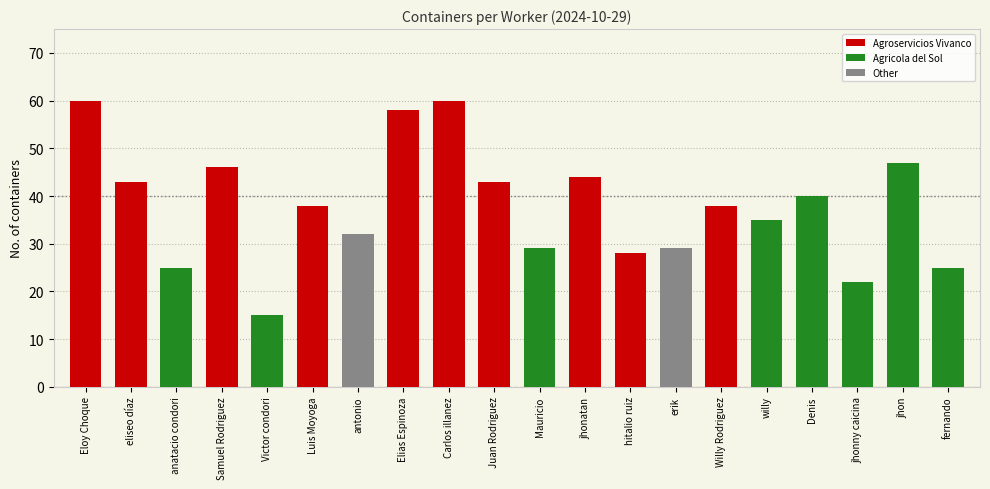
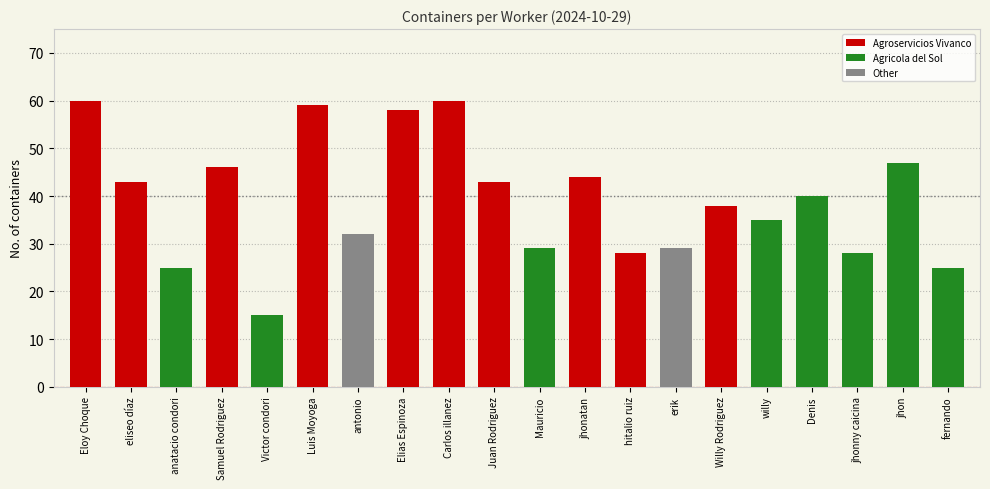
  {
    "Eloy Choque": 60,
    "eliseo díaz": 43,
    "anatacio condori": 25,
    "Samuel Rodriguez": 46,
    "Victor condori": 15,
-   "Luis Moyoga": 38,
+   "Luis Moyoga": 59,
    "antonio": 32,
    "Elias Espinoza": 58,
    "Carlos illanez": 60,
    "Juan Rodriguez": 43,
    "Mauricio": 29,
    "jhonatan": 44,
    "hitalio ruiz": 28,
    "erik": 29,
    "Willy Rodriguez": 38,
    "willy": 35,
    "Denis": 40,
-   "jhonny caicina": 22,
+   "jhonny caicina": 28,
    "jhon": 47,
    "fernando": 25
  }
